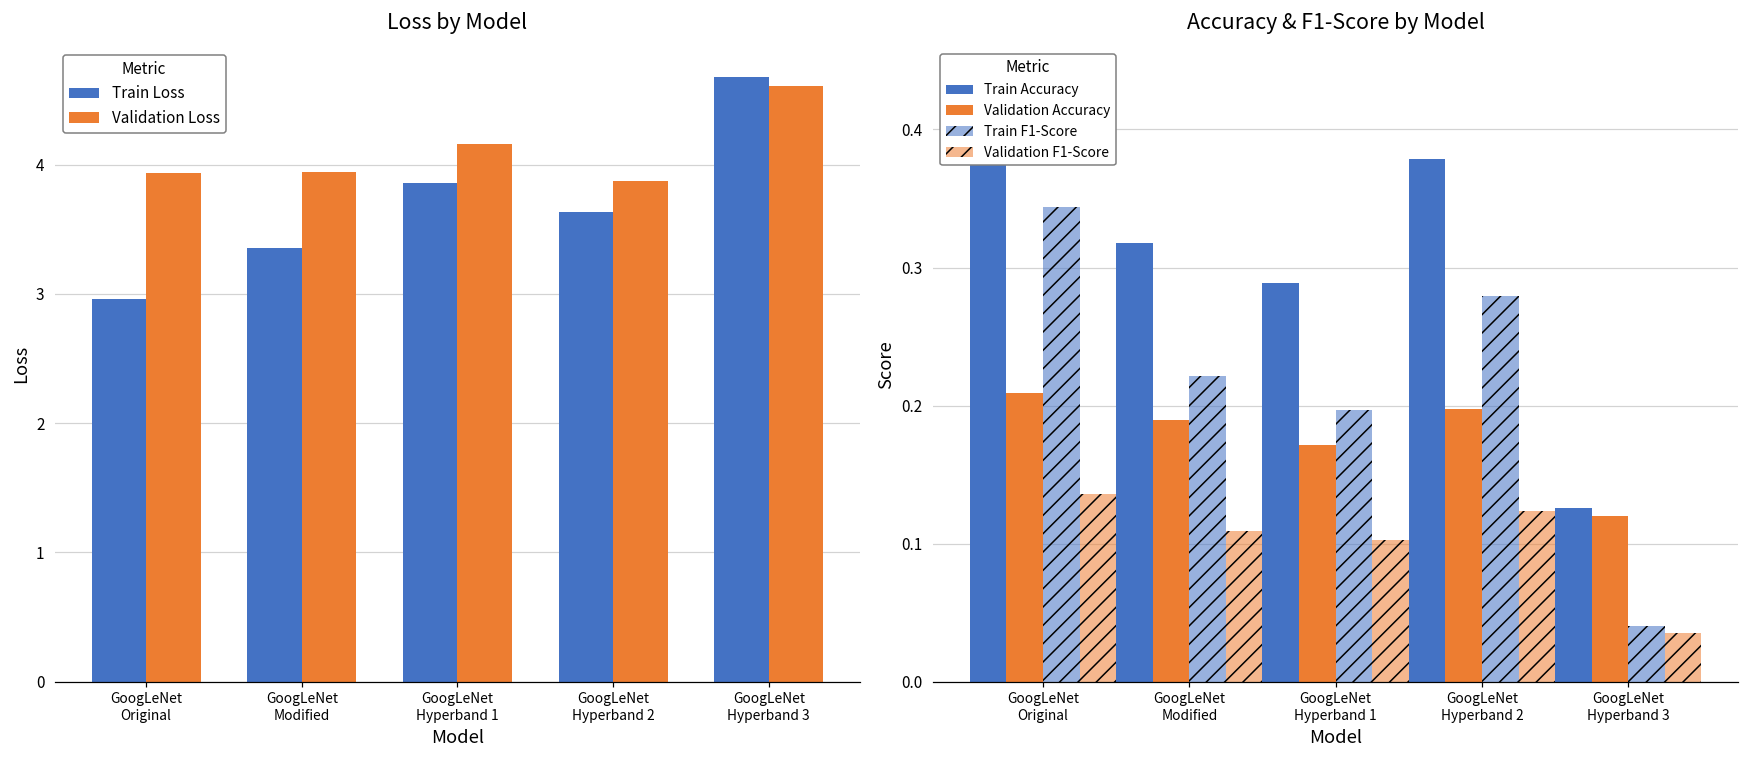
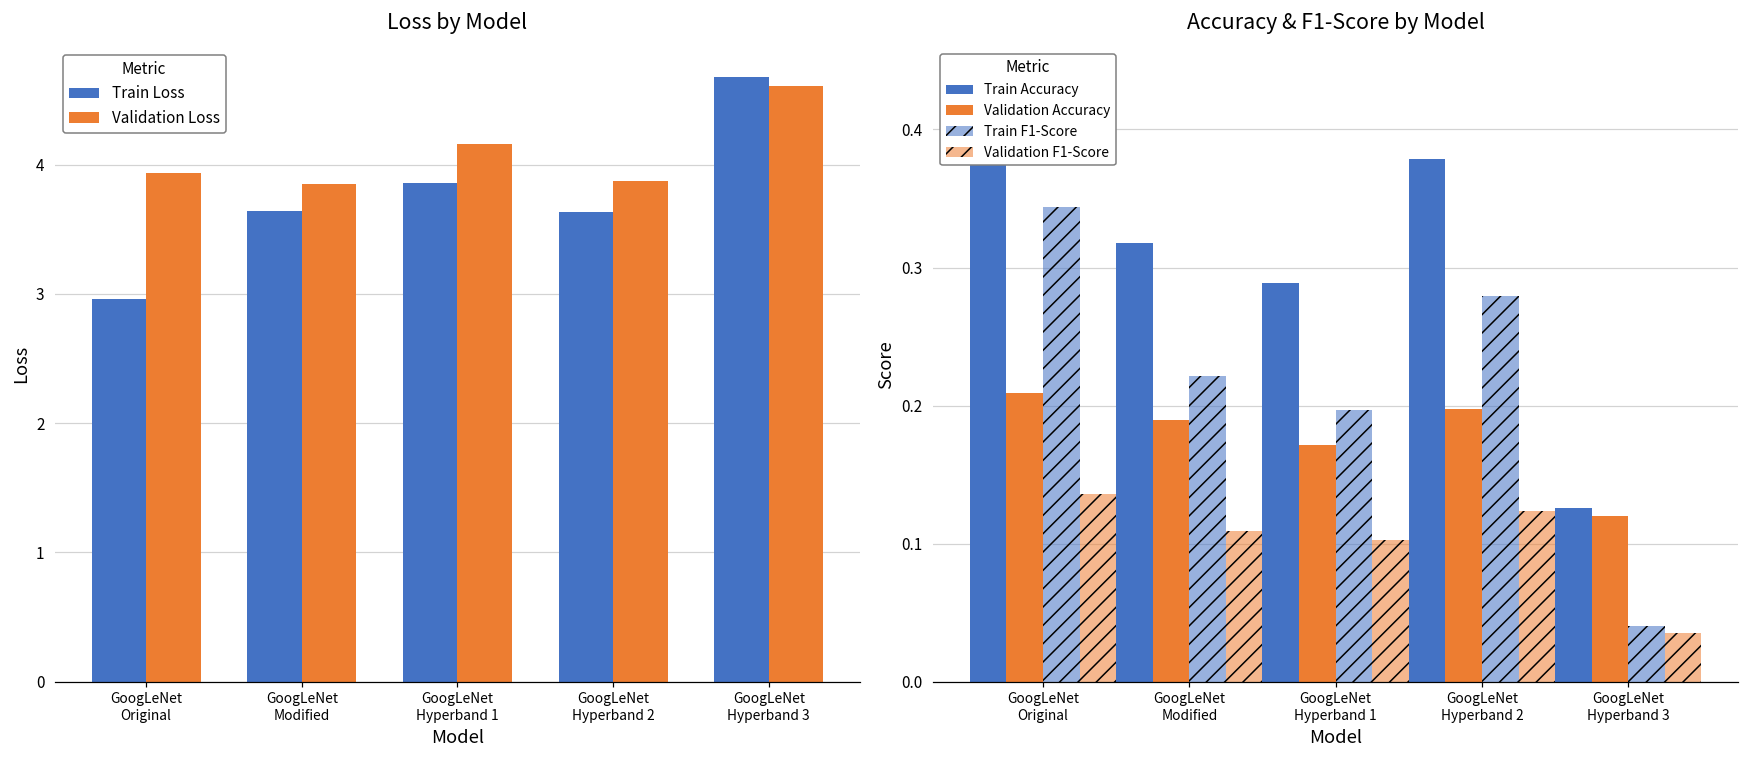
  {
    "Loss by Model": {
      "Train Loss": {
        "GoogLeNet Original": 2.96,
-       "GoogLeNet Modified": 3.36,
+       "GoogLeNet Modified": 3.64,
        "GoogLeNet Hyperband 1": 3.86,
        "GoogLeNet Hyperband 2": 3.64,
        "GoogLeNet Hyperband 3": 4.68
      },
      "Validation Loss": {
        "GoogLeNet Original": 3.93,
-       "GoogLeNet Modified": 3.94,
+       "GoogLeNet Modified": 3.85,
        "GoogLeNet Hyperband 1": 4.16,
        "GoogLeNet Hyperband 2": 3.87,
        "GoogLeNet Hyperband 3": 4.61
      }
    }
  }
